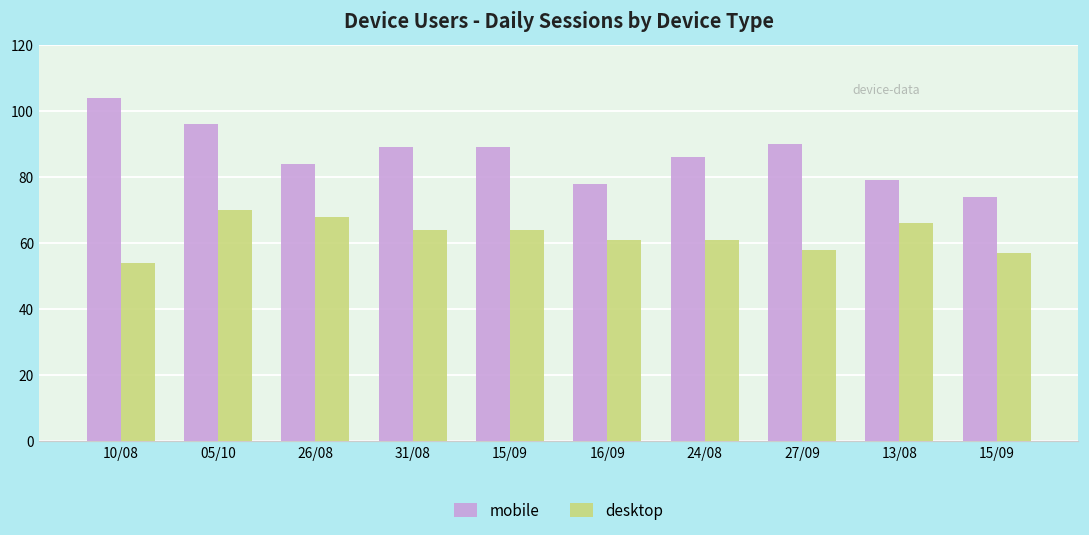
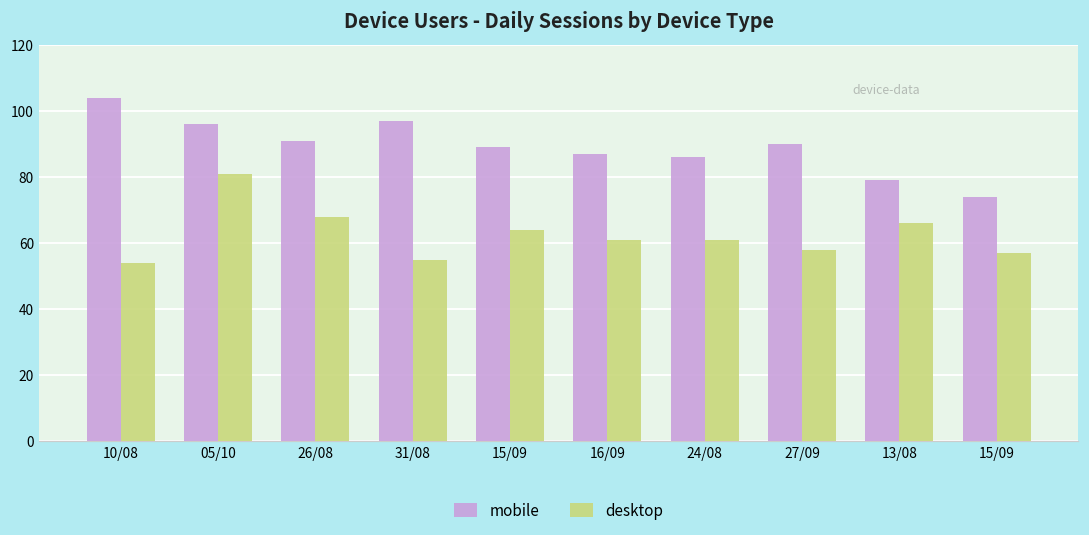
  {
    "mobile": {
      "10/08": 104,
      "05/10": 96,
-     "26/08": 84,
-     "31/08": 89,
-     "16/09": 78,
+     "26/08": 91,
+     "31/08": 97,
+     "16/09": 87,
      "24/08": 86,
      "27/09": 90,
      "13/08": 79
    },
    "desktop": {
      "10/08": 54,
-     "05/10": 70,
+     "05/10": 81,
      "26/08": 68,
-     "31/08": 64,
+     "31/08": 55,
      "16/09": 61,
      "24/08": 61,
      "27/09": 58,
      "13/08": 66
    }
  }
